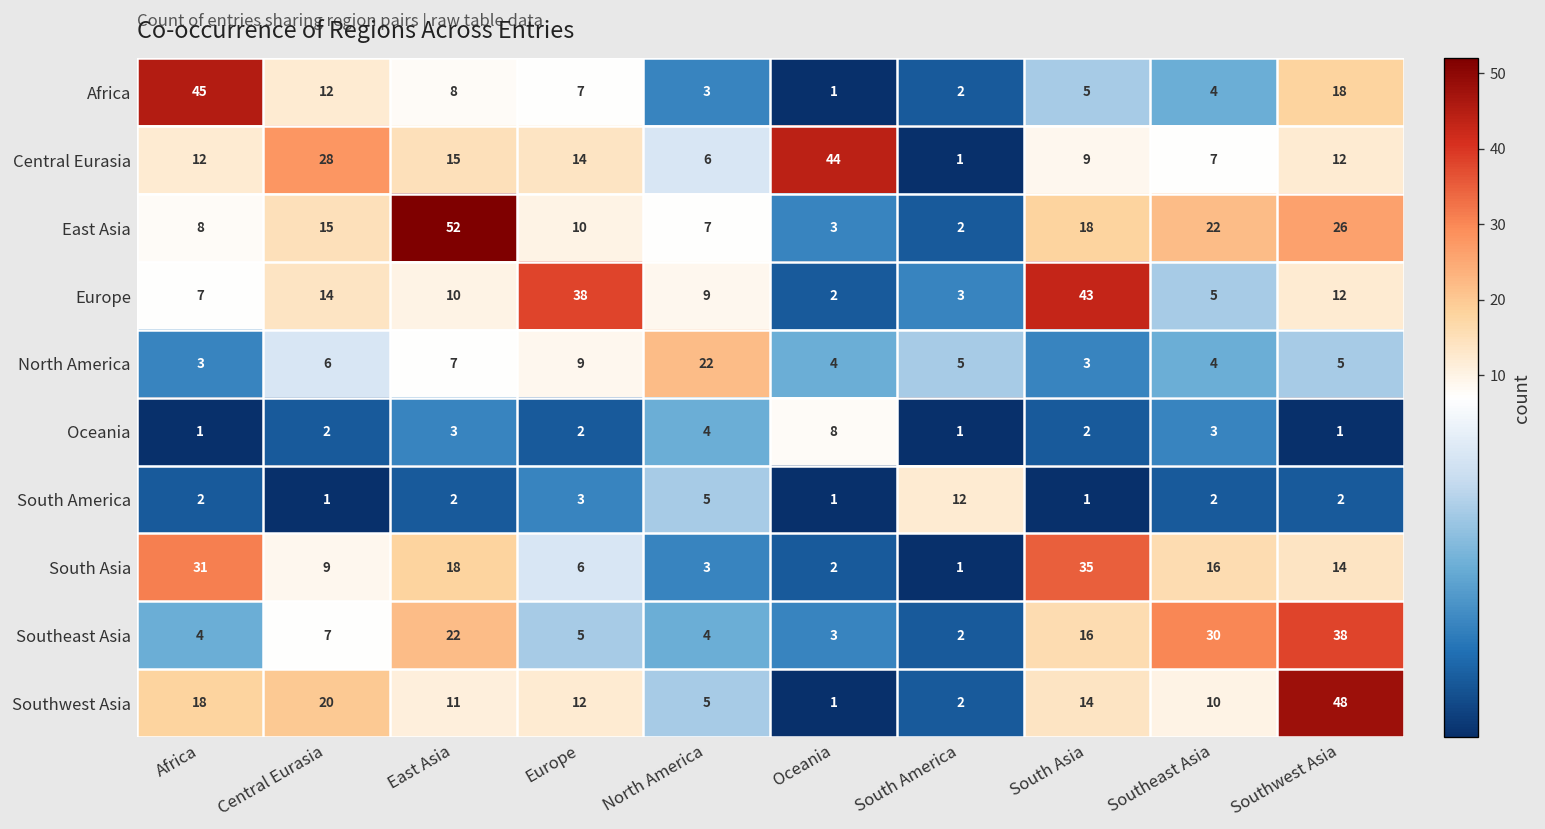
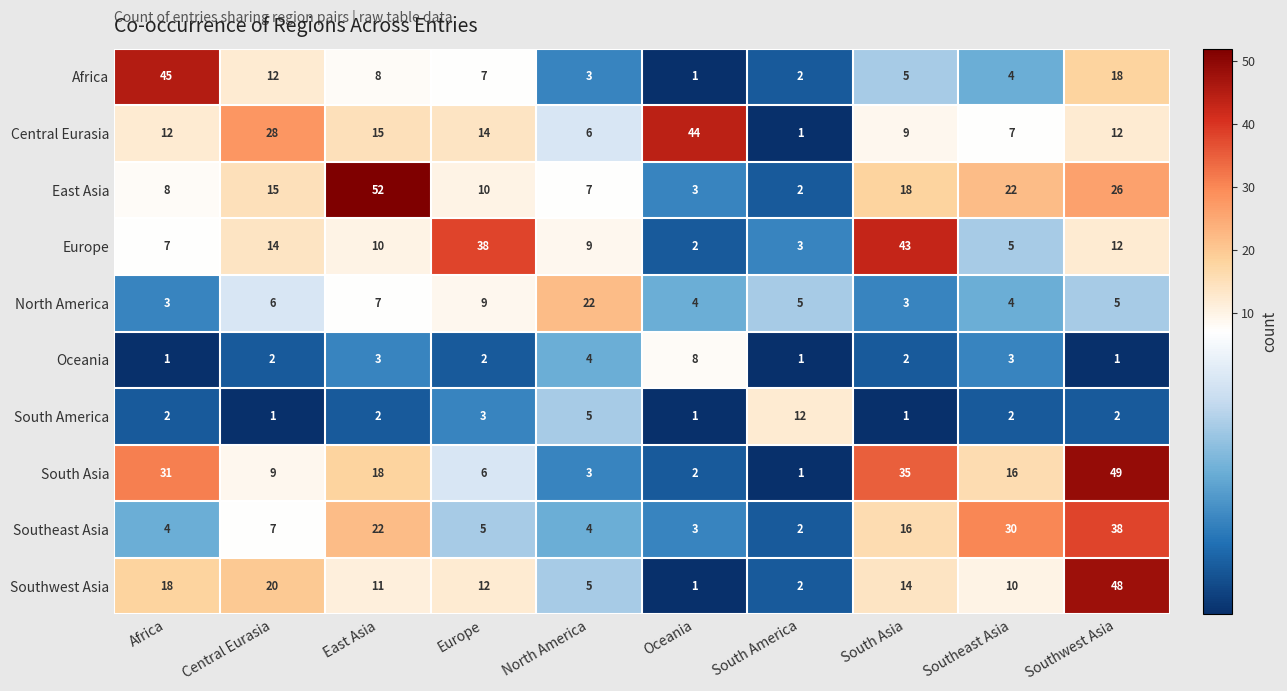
  {
    "Africa": {
      "Africa": 45,
      "Central Eurasia": 12,
      "East Asia": 8,
      "Europe": 7,
      "North America": 3,
      "Oceania": 1,
      "South America": 2,
      "South Asia": 5,
      "Southeast Asia": 4,
      "Southwest Asia": 18
    },
    "Central Eurasia": {
      "Africa": 12,
      "Central Eurasia": 28,
      "East Asia": 15,
      "Europe": 14,
      "North America": 6,
      "Oceania": 44,
      "South America": 1,
      "South Asia": 9,
      "Southeast Asia": 7,
      "Southwest Asia": 12
    },
    "East Asia": {
      "Africa": 8,
      "Central Eurasia": 15,
      "East Asia": 52,
      "Europe": 10,
      "North America": 7,
      "Oceania": 3,
      "South America": 2,
      "South Asia": 18,
      "Southeast Asia": 22,
      "Southwest Asia": 26
    },
    "Europe": {
      "Africa": 7,
      "Central Eurasia": 14,
      "East Asia": 10,
      "Europe": 38,
      "North America": 9,
      "Oceania": 2,
      "South America": 3,
      "South Asia": 43,
      "Southeast Asia": 5,
      "Southwest Asia": 12
    },
    "North America": {
      "Africa": 3,
      "Central Eurasia": 6,
      "East Asia": 7,
      "Europe": 9,
      "North America": 22,
      "Oceania": 4,
      "South America": 5,
      "South Asia": 3,
      "Southeast Asia": 4,
      "Southwest Asia": 5
    },
    "Oceania": {
      "Africa": 1,
      "Central Eurasia": 2,
      "East Asia": 3,
      "Europe": 2,
      "North America": 4,
      "Oceania": 8,
      "South America": 1,
      "South Asia": 2,
      "Southeast Asia": 3,
      "Southwest Asia": 1
    },
    "South America": {
      "Africa": 2,
      "Central Eurasia": 1,
      "East Asia": 2,
      "Europe": 3,
      "North America": 5,
      "Oceania": 1,
      "South America": 12,
      "South Asia": 1,
      "Southeast Asia": 2,
      "Southwest Asia": 2
    },
    "South Asia": {
      "Africa": 31,
      "Central Eurasia": 9,
      "East Asia": 18,
      "Europe": 6,
      "North America": 3,
      "Oceania": 2,
      "South America": 1,
      "South Asia": 35,
      "Southeast Asia": 16,
-     "Southwest Asia": 14
+     "Southwest Asia": 49
    },
    "Southeast Asia": {
      "Africa": 4,
      "Central Eurasia": 7,
      "East Asia": 22,
      "Europe": 5,
      "North America": 4,
      "Oceania": 3,
      "South America": 2,
      "South Asia": 16,
      "Southeast Asia": 30,
      "Southwest Asia": 38
    },
    "Southwest Asia": {
      "Africa": 18,
      "Central Eurasia": 20,
      "East Asia": 11,
      "Europe": 12,
      "North America": 5,
      "Oceania": 1,
      "South America": 2,
      "South Asia": 14,
      "Southeast Asia": 10,
      "Southwest Asia": 48
    }
  }
